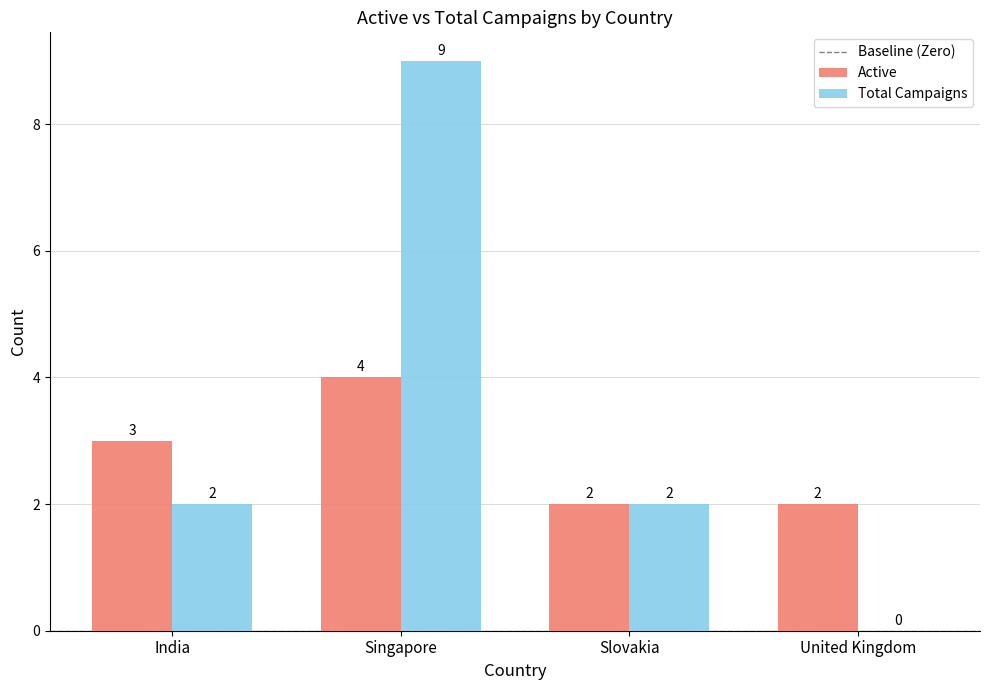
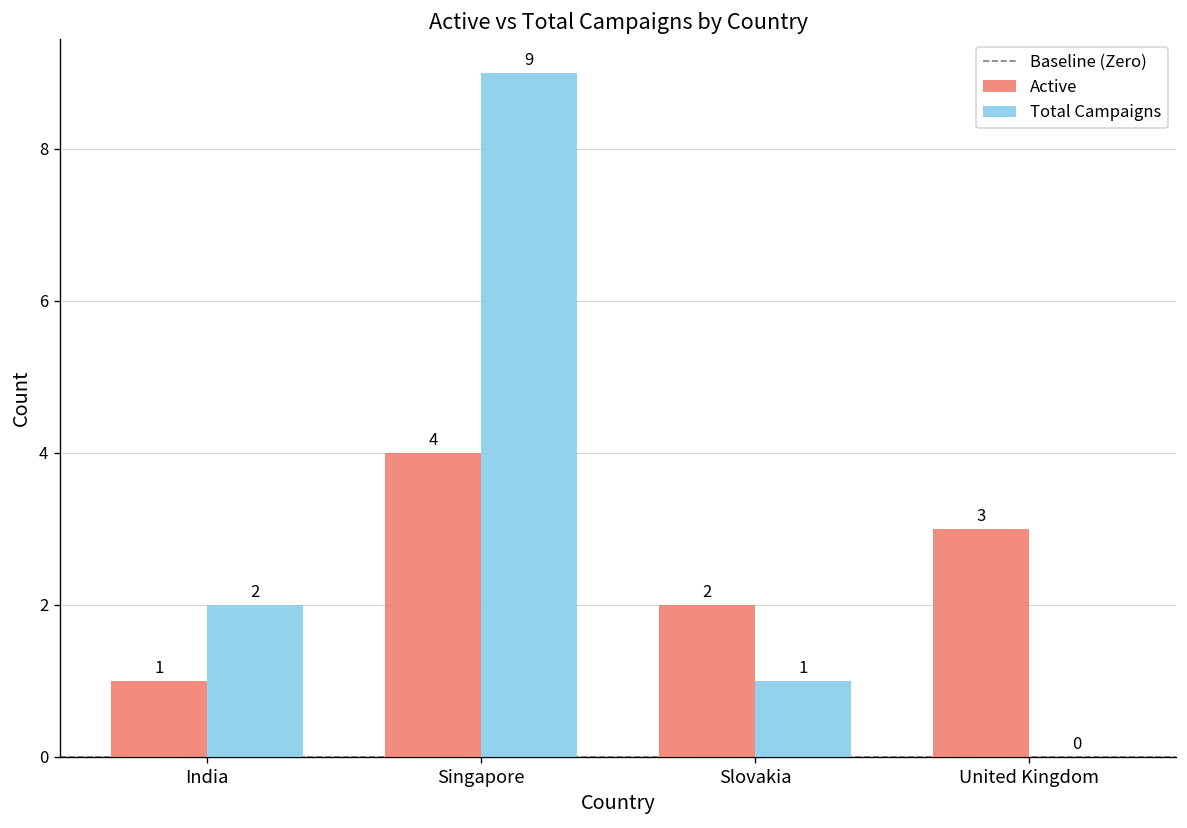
  {
    "Active": {
-     "India": 3,
+     "India": 1,
      "Singapore": 4,
      "Slovakia": 2,
-     "United Kingdom": 2
+     "United Kingdom": 3
    },
    "Total Campaigns": {
      "India": 2,
      "Singapore": 9,
-     "Slovakia": 2,
+     "Slovakia": 1,
      "United Kingdom": 0
    }
  }
